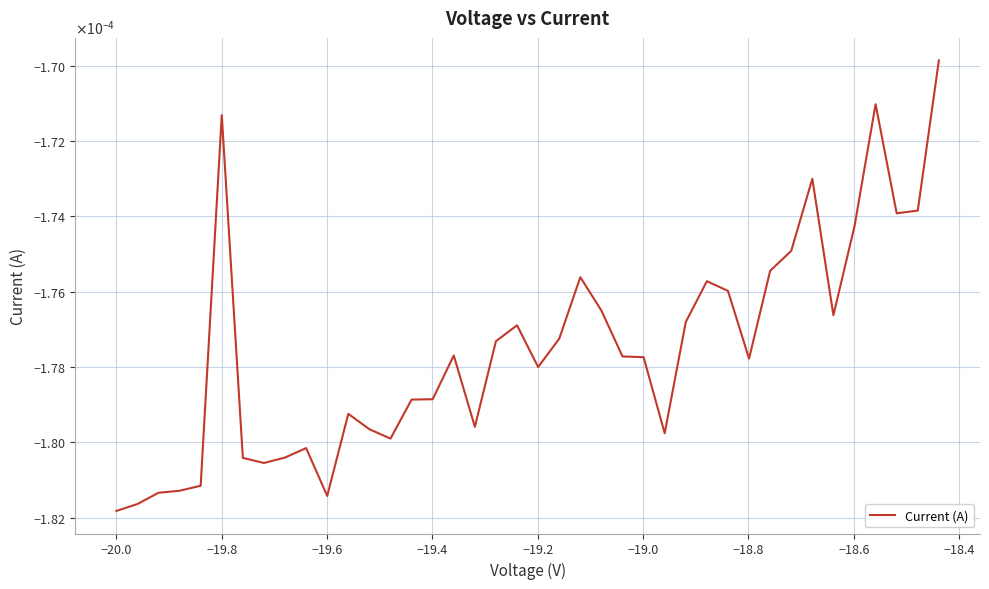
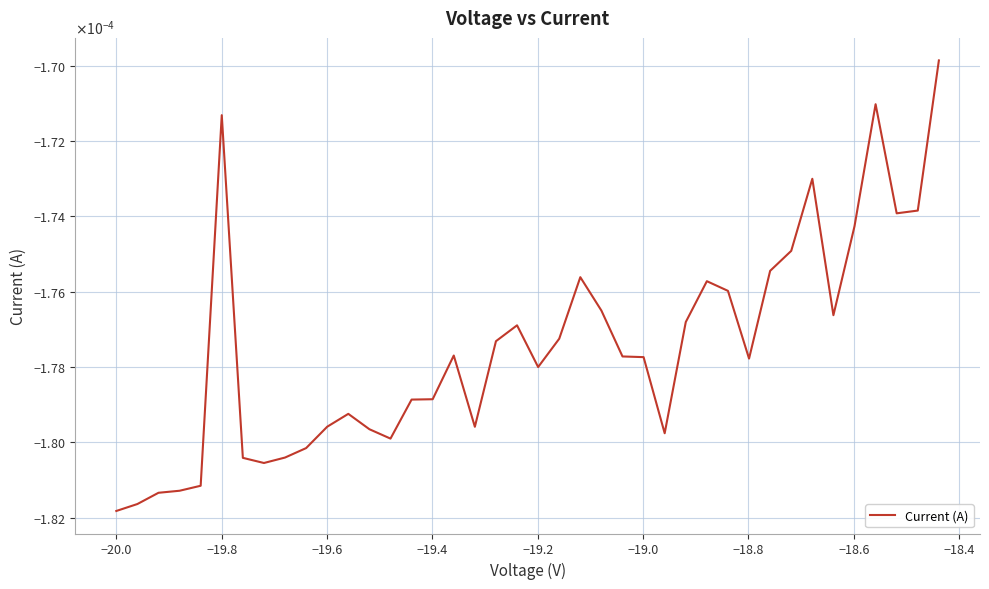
  {
    "−20.0": -0.0001818,
    "−19.8": -0.0001713,
-   "−19.6": -0.0001814,
+   "−19.6": -0.0001796,
    "−19.4": -0.0001789
  }
